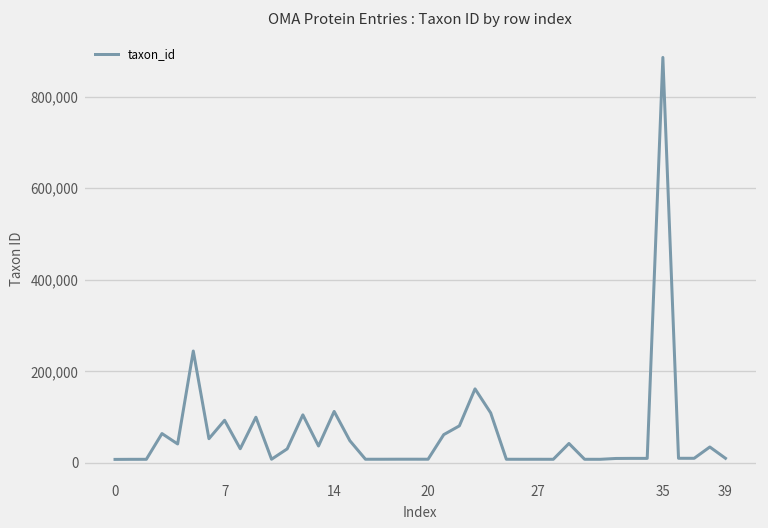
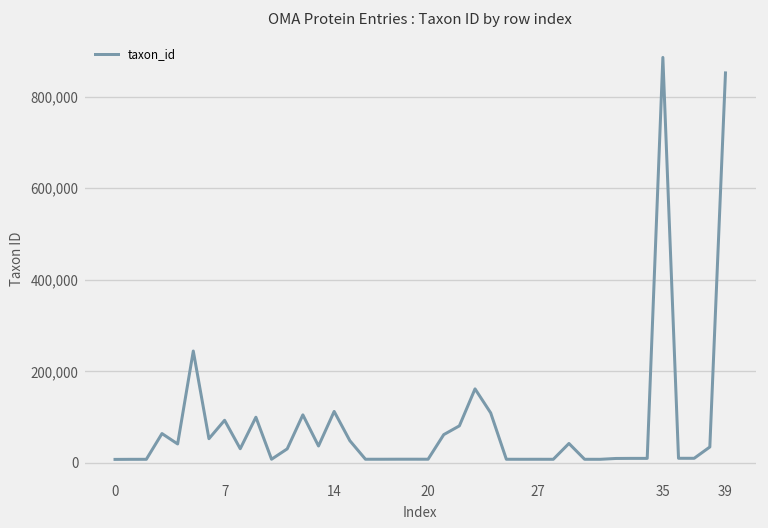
  {
    "0": "10,000",
    "7": "90,000",
    "14": "110,000",
    "20": "10,000",
    "27": "10,000",
    "35": "890,000",
-   "39": "10,000"
+   "39": "850,000"
  }
